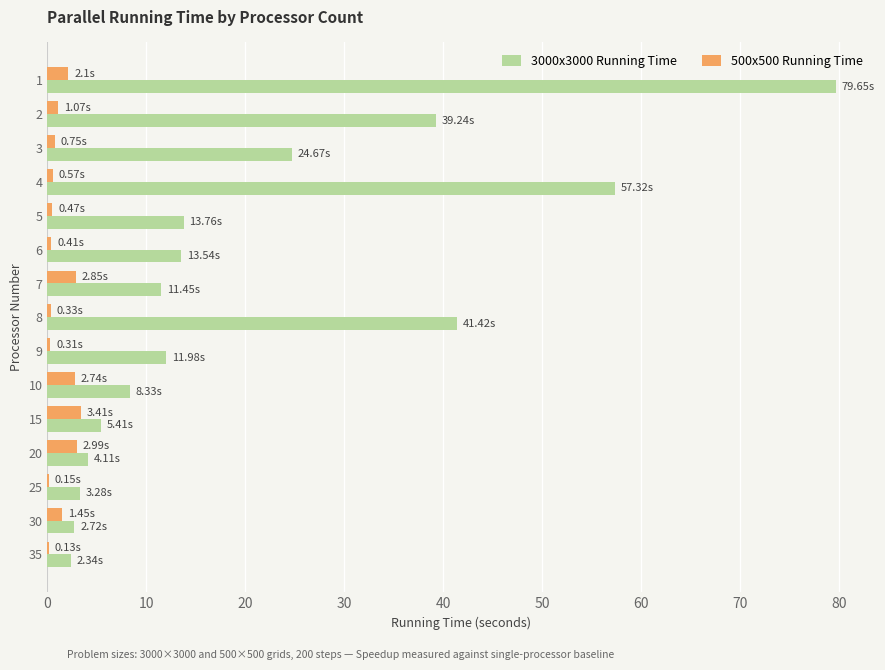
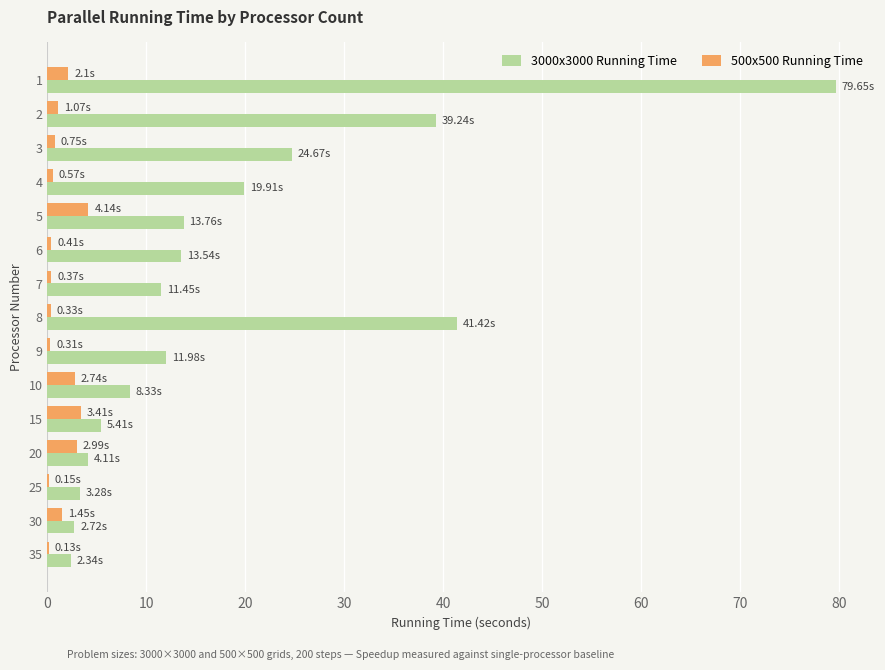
  {
    "3000x3000 Running Time": {
      "1": "79.65s",
      "2": "39.24s",
      "3": "24.67s",
-     "4": "57.32s",
+     "4": "19.91s",
      "5": "13.76s",
      "6": "13.54s",
      "7": "11.45s",
      "8": "41.42s",
      "9": "11.98s",
      "10": "8.33s",
      "15": "5.41s",
      "20": "4.11s",
      "25": "3.28s",
      "30": "2.72s",
      "35": "2.34s"
    },
    "500x500 Running Time": {
      "1": "2.1s",
      "2": "1.07s",
      "3": "0.75s",
      "4": "0.57s",
-     "5": "0.47s",
+     "5": "4.14s",
      "6": "0.41s",
-     "7": "2.85s",
+     "7": "0.37s",
      "8": "0.33s",
      "9": "0.31s",
      "10": "2.74s",
      "15": "3.41s",
      "20": "2.99s",
      "25": "0.15s",
      "30": "1.45s",
      "35": "0.13s"
    }
  }
